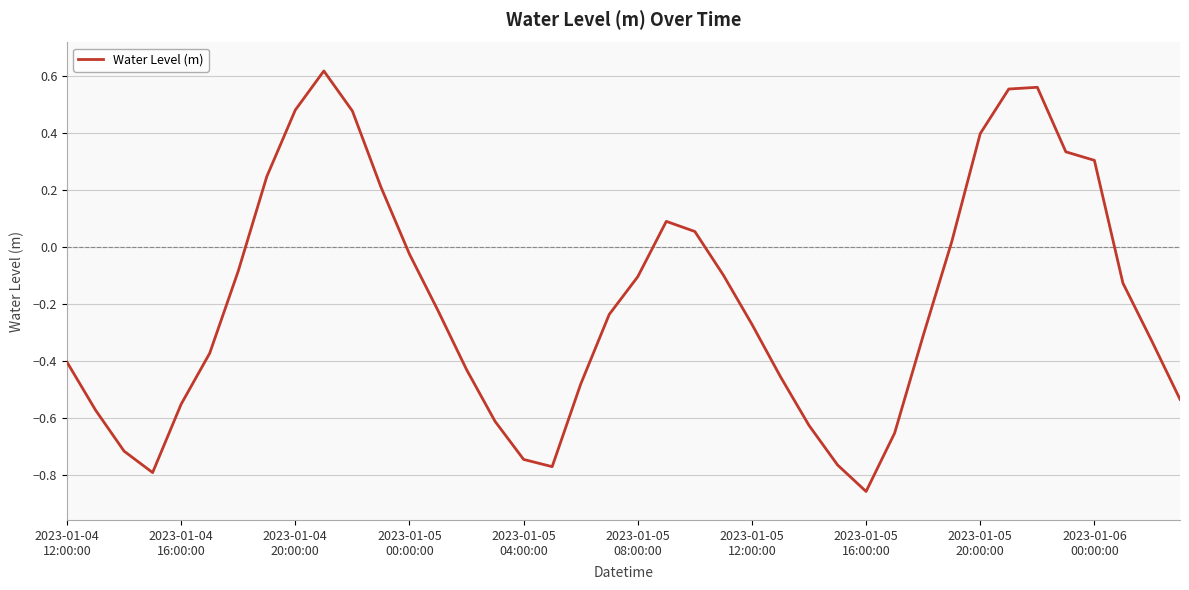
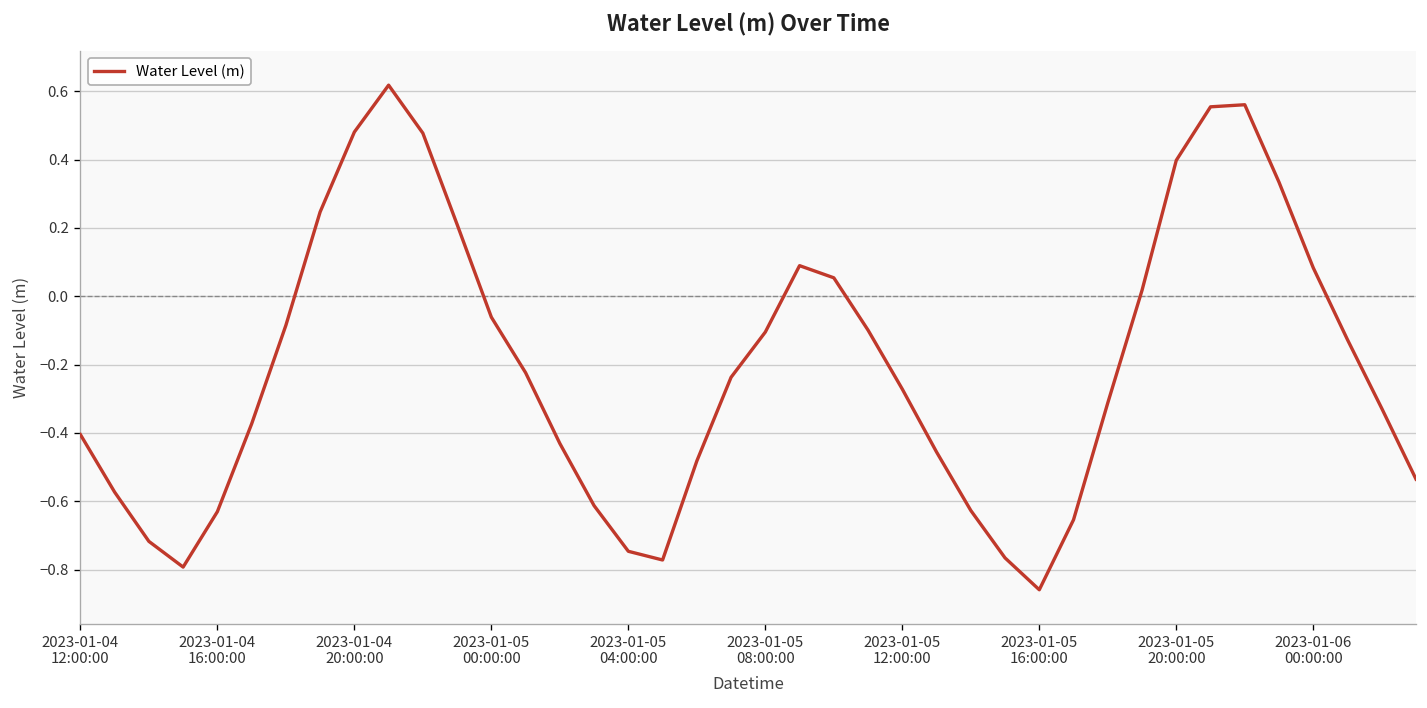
  {
    "2023-01-04 12:00:00": -0.40,
-   "2023-01-04 16:00:00": -0.55,
+   "2023-01-04 16:00:00": -0.63,
    "2023-01-04 20:00:00": 0.48,
-   "2023-01-05 00:00:00": -0.03,
+   "2023-01-05 00:00:00": -0.06,
    "2023-01-05 04:00:00": -0.75,
    "2023-01-05 08:00:00": -0.10,
    "2023-01-05 12:00:00": -0.27,
    "2023-01-05 16:00:00": -0.86,
    "2023-01-05 20:00:00": 0.40,
-   "2023-01-06 00:00:00": 0.30
+   "2023-01-06 00:00:00": 0.08
  }
